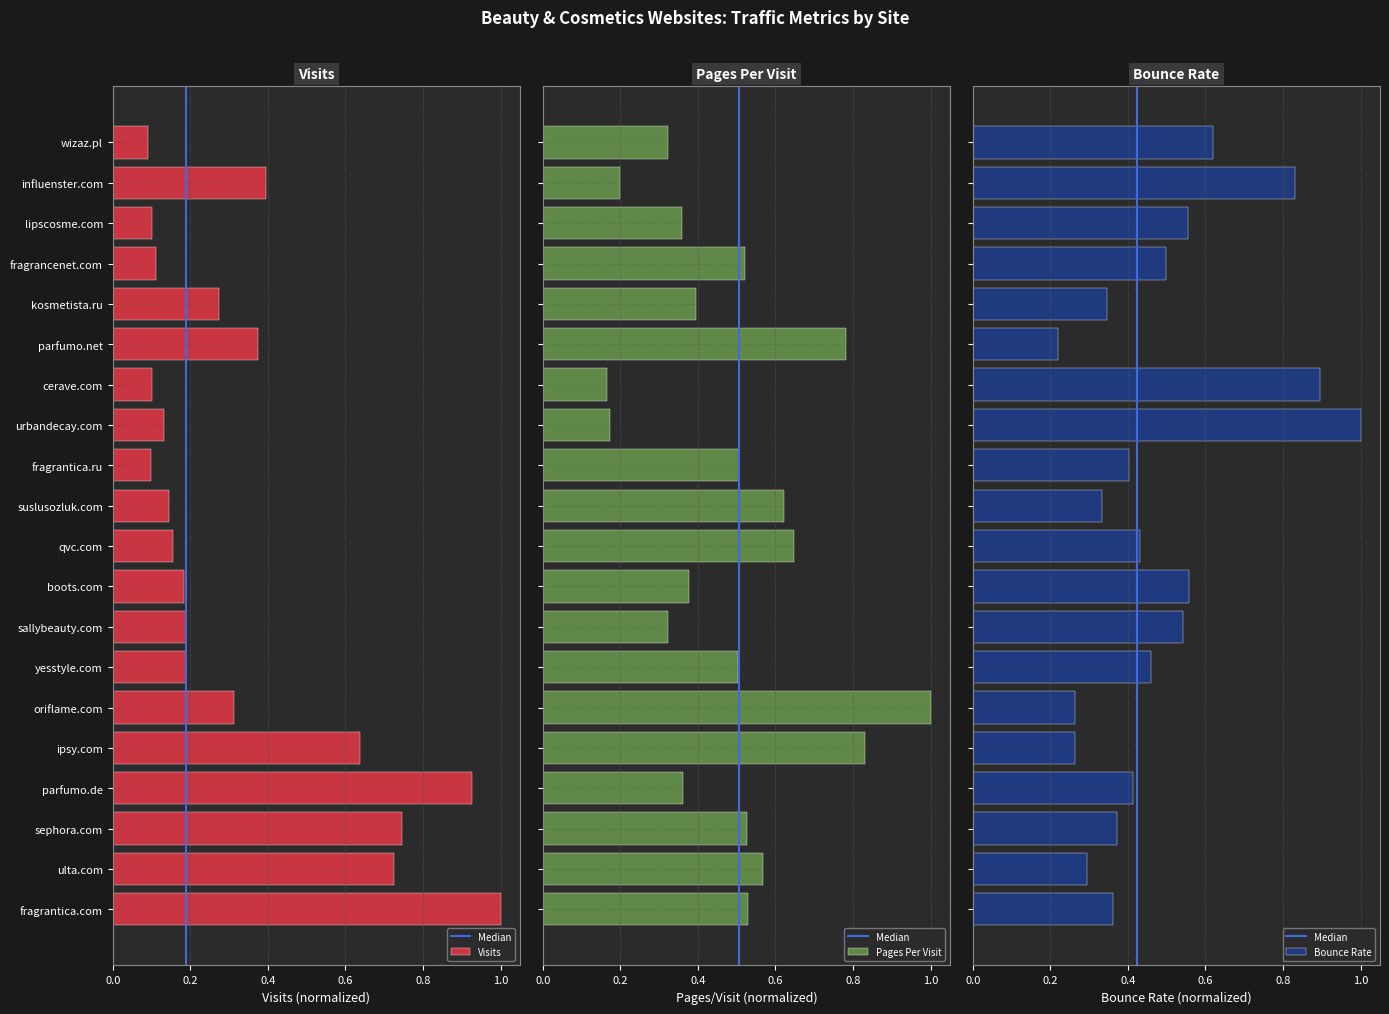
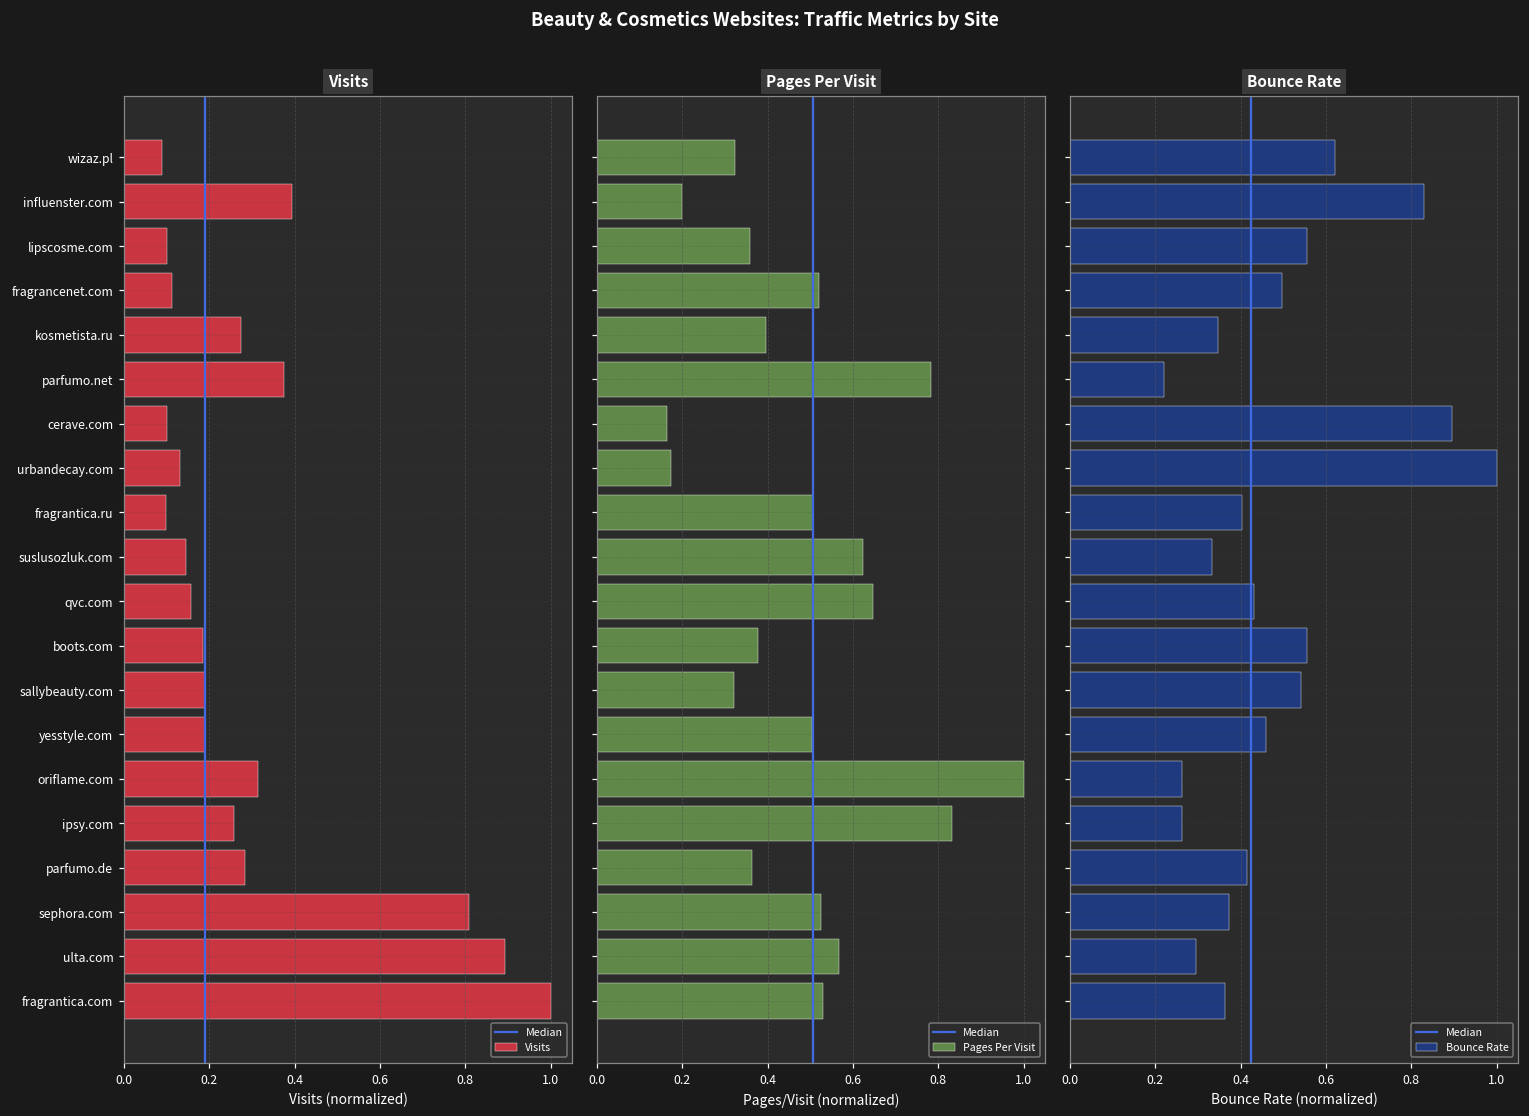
  {
    "Visits": {
      "wizaz.pl": 0.09,
      "influenster.com": 0.39,
      "lipscosme.com": 0.10,
      "fragrancenet.com": 0.11,
      "kosmetista.ru": 0.27,
      "parfumo.net": 0.38,
      "cerave.com": 0.10,
      "urbandecay.com": 0.13,
      "fragrantica.ru": 0.10,
      "suslusozluk.com": 0.14,
      "qvc.com": 0.16,
      "boots.com": 0.18,
      "sallybeauty.com": 0.19,
      "yesstyle.com": 0.19,
      "oriflame.com": 0.31,
-     "ipsy.com": 0.64,
-     "parfumo.de": 0.93,
-     "sephora.com": 0.75,
-     "ulta.com": 0.72,
+     "ipsy.com": 0.26,
+     "parfumo.de": 0.28,
+     "sephora.com": 0.81,
+     "ulta.com": 0.89,
      "fragrantica.com": 1.00
    }
  }
